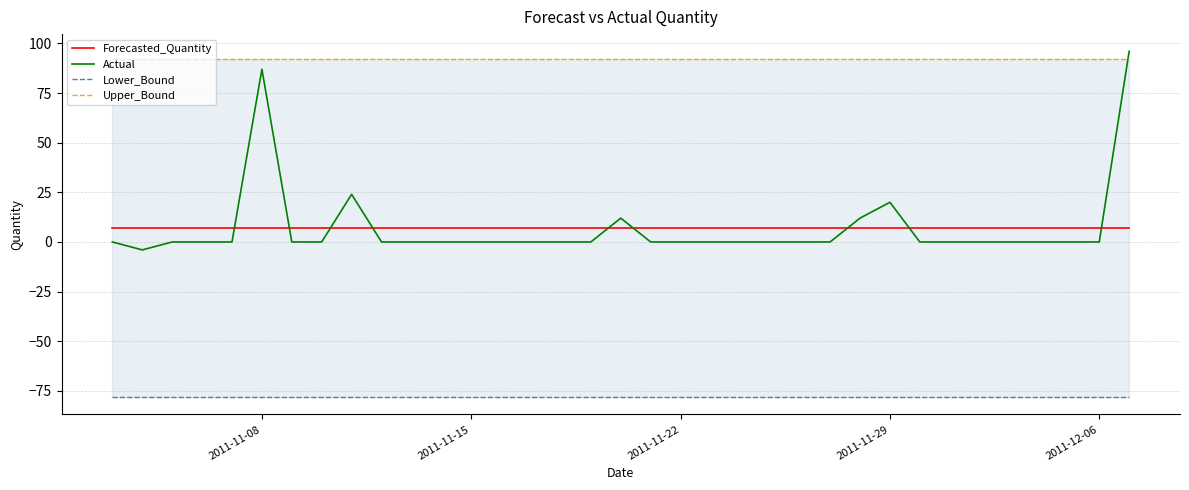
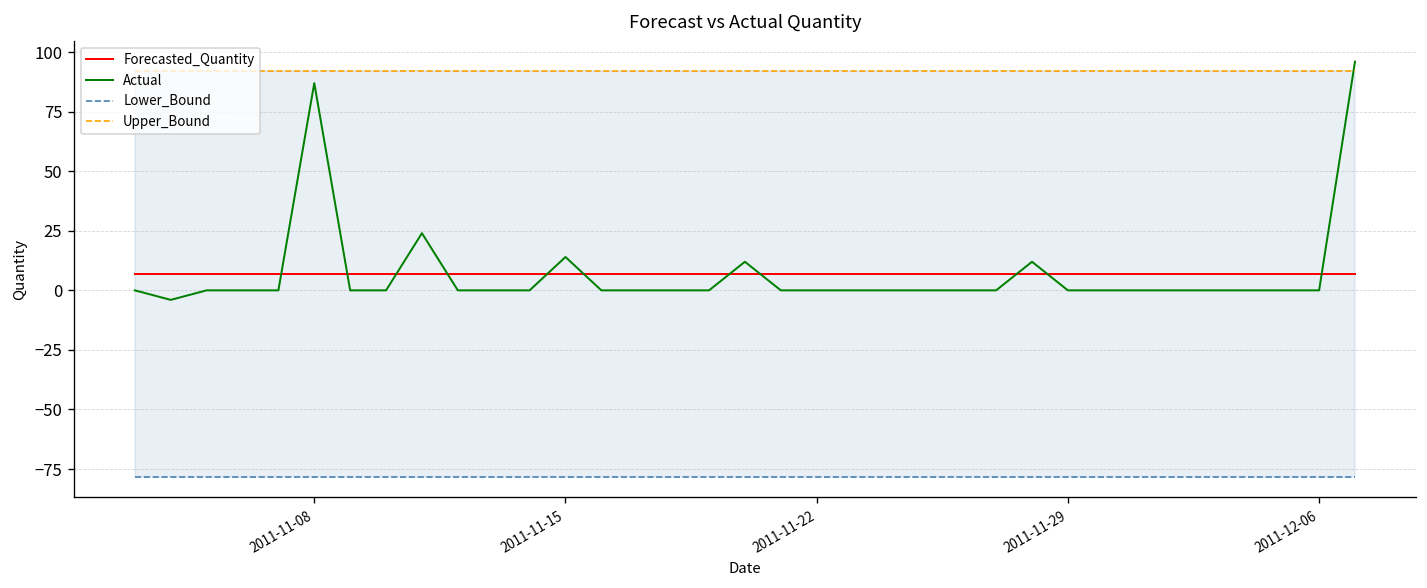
  {
    "Forecasted_Quantity": {
      "2011-11-08": 7,
      "2011-11-15": 7,
      "2011-11-22": 7,
      "2011-11-29": 7,
      "2011-12-06": 7
    },
    "Actual": {
      "2011-11-08": 87,
-     "2011-11-15": 0,
+     "2011-11-15": 14,
      "2011-11-22": 0,
-     "2011-11-29": 20,
+     "2011-11-29": 0,
      "2011-12-06": 0
    },
    "Lower_Bound": {
      "2011-11-08": -78,
      "2011-11-15": -78,
      "2011-11-22": -78,
      "2011-11-29": -78,
      "2011-12-06": -78
    },
    "Upper_Bound": {
      "2011-11-08": 92,
      "2011-11-15": 92,
      "2011-11-22": 92,
      "2011-11-29": 92,
      "2011-12-06": 92
    }
  }
